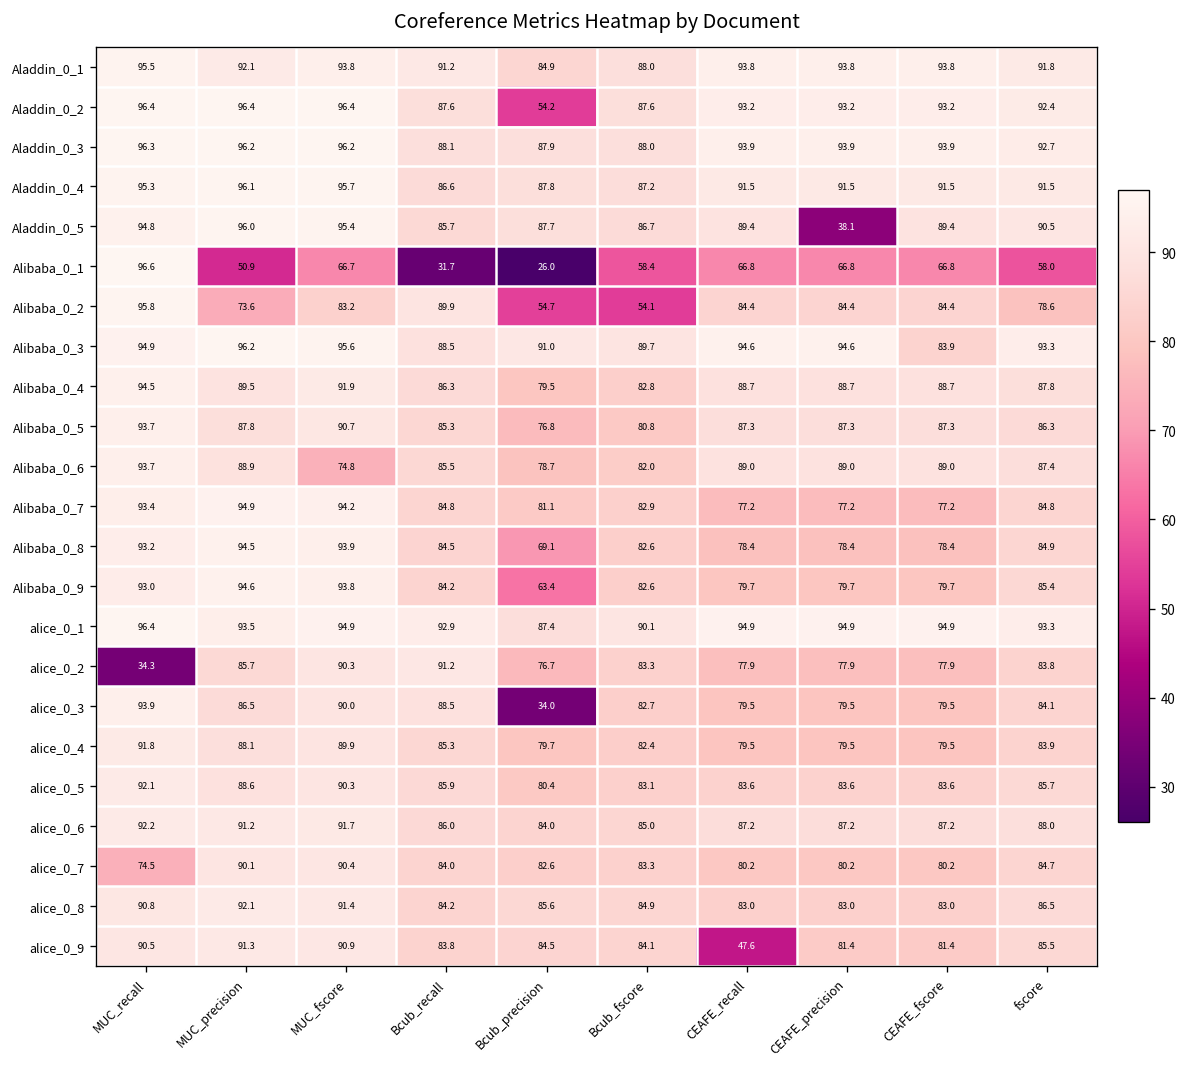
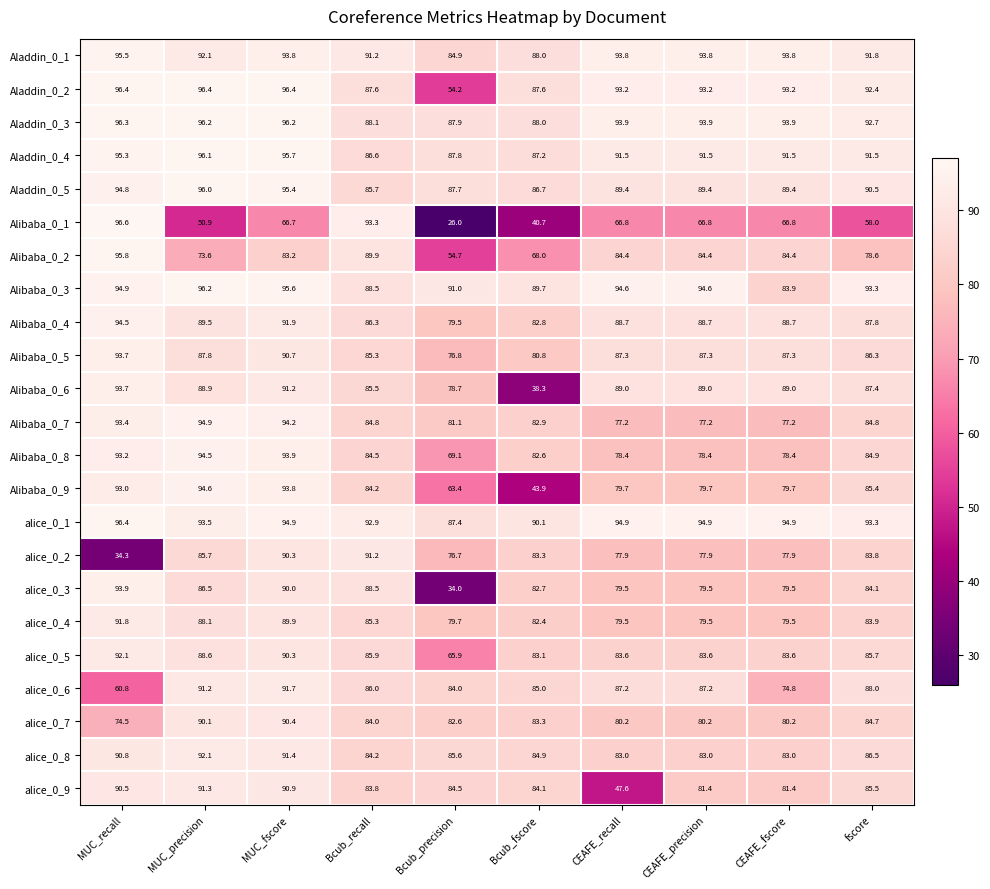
  {
    "Aladdin_0_5": {
      "MUC_recall": 94.8,
      "MUC_precision": 96.0,
      "MUC_fscore": 95.4,
      "Bcub_recall": 85.7,
      "Bcub_precision": 87.7,
      "Bcub_fscore": 86.7,
      "CEAFE_recall": 89.4,
-     "CEAFE_precision": 38.1,
+     "CEAFE_precision": 89.4,
      "CEAFE_fscore": 89.4,
      "fscore": 90.5
    },
    "Alibaba_0_1": {
      "MUC_recall": 96.6,
      "MUC_precision": 50.9,
      "MUC_fscore": 66.7,
-     "Bcub_recall": 31.7,
+     "Bcub_recall": 93.3,
      "Bcub_precision": 26.0,
-     "Bcub_fscore": 58.4,
+     "Bcub_fscore": 40.7,
      "CEAFE_recall": 66.8,
      "CEAFE_precision": 66.8,
      "CEAFE_fscore": 66.8,
      "fscore": 58.0
    },
    "Alibaba_0_2": {
      "MUC_recall": 95.8,
      "MUC_precision": 73.6,
      "MUC_fscore": 83.2,
      "Bcub_recall": 89.9,
      "Bcub_precision": 54.7,
-     "Bcub_fscore": 54.1,
+     "Bcub_fscore": 68.0,
      "CEAFE_recall": 84.4,
      "CEAFE_precision": 84.4,
      "CEAFE_fscore": 84.4,
      "fscore": 78.6
    },
    "Alibaba_0_6": {
      "MUC_recall": 93.7,
      "MUC_precision": 88.9,
-     "MUC_fscore": 74.8,
+     "MUC_fscore": 91.2,
      "Bcub_recall": 85.5,
      "Bcub_precision": 78.7,
-     "Bcub_fscore": 82.0,
+     "Bcub_fscore": 38.3,
      "CEAFE_recall": 89.0,
      "CEAFE_precision": 89.0,
      "CEAFE_fscore": 89.0,
      "fscore": 87.4
    },
    "Alibaba_0_9": {
      "MUC_recall": 93.0,
      "MUC_precision": 94.6,
      "MUC_fscore": 93.8,
      "Bcub_recall": 84.2,
      "Bcub_precision": 63.4,
-     "Bcub_fscore": 82.6,
+     "Bcub_fscore": 43.9,
      "CEAFE_recall": 79.7,
      "CEAFE_precision": 79.7,
      "CEAFE_fscore": 79.7,
      "fscore": 85.4
    },
    "alice_0_5": {
      "MUC_recall": 92.1,
      "MUC_precision": 88.6,
      "MUC_fscore": 90.3,
      "Bcub_recall": 85.9,
-     "Bcub_precision": 80.4,
+     "Bcub_precision": 65.9,
      "Bcub_fscore": 83.1,
      "CEAFE_recall": 83.6,
      "CEAFE_precision": 83.6,
      "CEAFE_fscore": 83.6,
      "fscore": 85.7
    },
    "alice_0_6": {
-     "MUC_recall": 92.2,
+     "MUC_recall": 60.8,
      "MUC_precision": 91.2,
      "MUC_fscore": 91.7,
      "Bcub_recall": 86.0,
      "Bcub_precision": 84.0,
      "Bcub_fscore": 85.0,
      "CEAFE_recall": 87.2,
      "CEAFE_precision": 87.2,
-     "CEAFE_fscore": 87.2,
+     "CEAFE_fscore": 74.8,
      "fscore": 88.0
    }
  }
